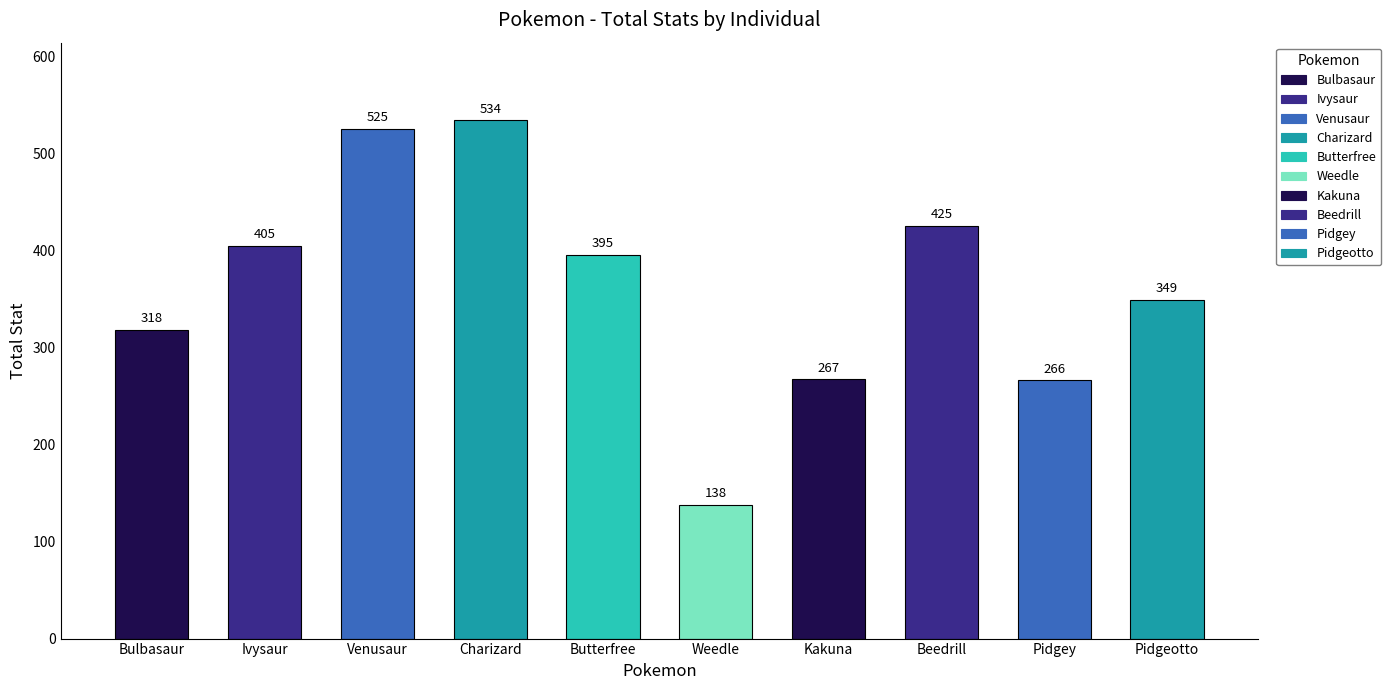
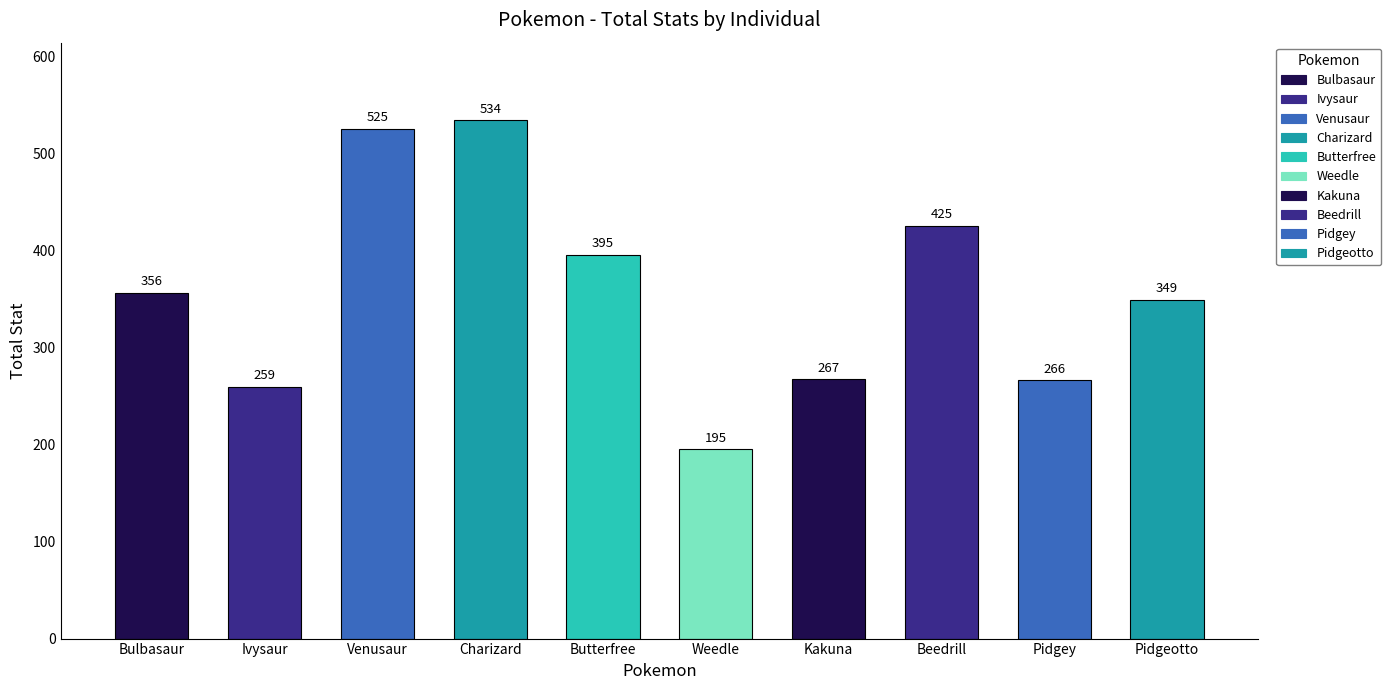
  {
-   "Bulbasaur": 318,
-   "Ivysaur": 405,
+   "Bulbasaur": 356,
+   "Ivysaur": 259,
    "Venusaur": 525,
    "Charizard": 534,
    "Butterfree": 395,
-   "Weedle": 138,
+   "Weedle": 195,
    "Kakuna": 267,
    "Beedrill": 425,
    "Pidgey": 266,
    "Pidgeotto": 349
  }
